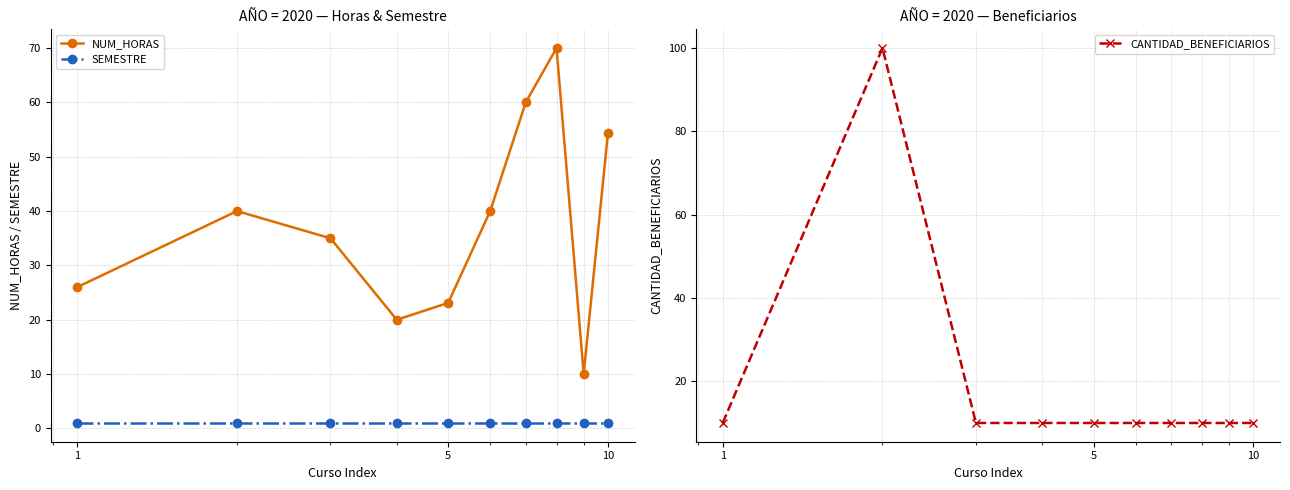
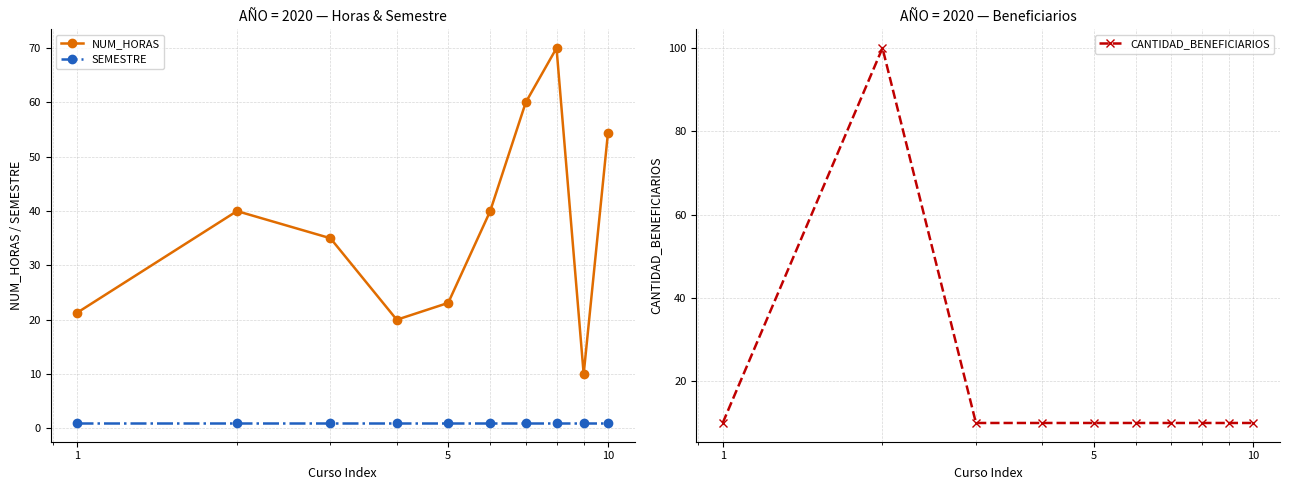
  {
    "AÑO = 2020 — Horas & Semestre": {
      "NUM_HORAS": {
-       "1": 26,
+       "1": 21,
        "5": 23,
        "10": 54
      },
      "SEMESTRE": {
        "1": 1,
        "5": 1,
        "10": 1
      }
    },
    "AÑO = 2020 — Beneficiarios": {
      "1": 10,
      "5": 10,
      "10": 10
    }
  }
